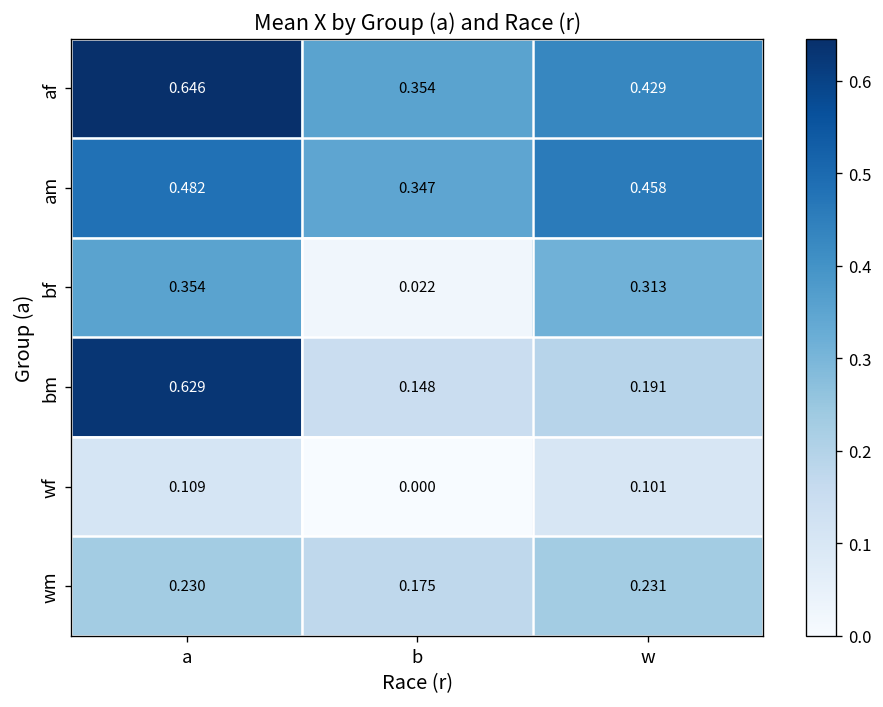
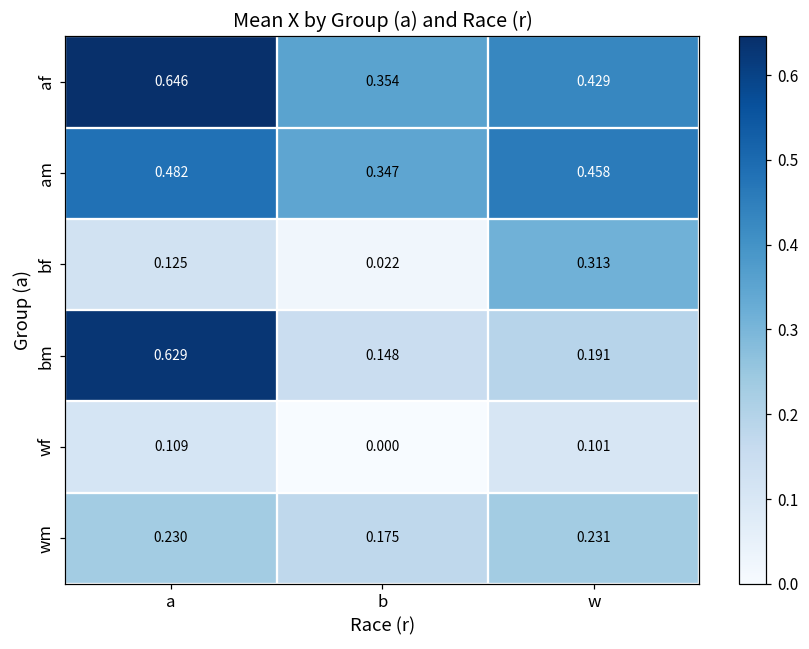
  {
    "af": {
      "a": 0.646,
      "b": 0.354,
      "w": 0.429
    },
    "am": {
      "a": 0.482,
      "b": 0.347,
      "w": 0.458
    },
    "bf": {
-     "a": 0.354,
+     "a": 0.125,
      "b": 0.022,
      "w": 0.313
    },
    "bm": {
      "a": 0.629,
      "b": 0.148,
      "w": 0.191
    },
    "wf": {
      "a": 0.109,
      "b": 0.000,
      "w": 0.101
    },
    "wm": {
      "a": 0.230,
      "b": 0.175,
      "w": 0.231
    }
  }
